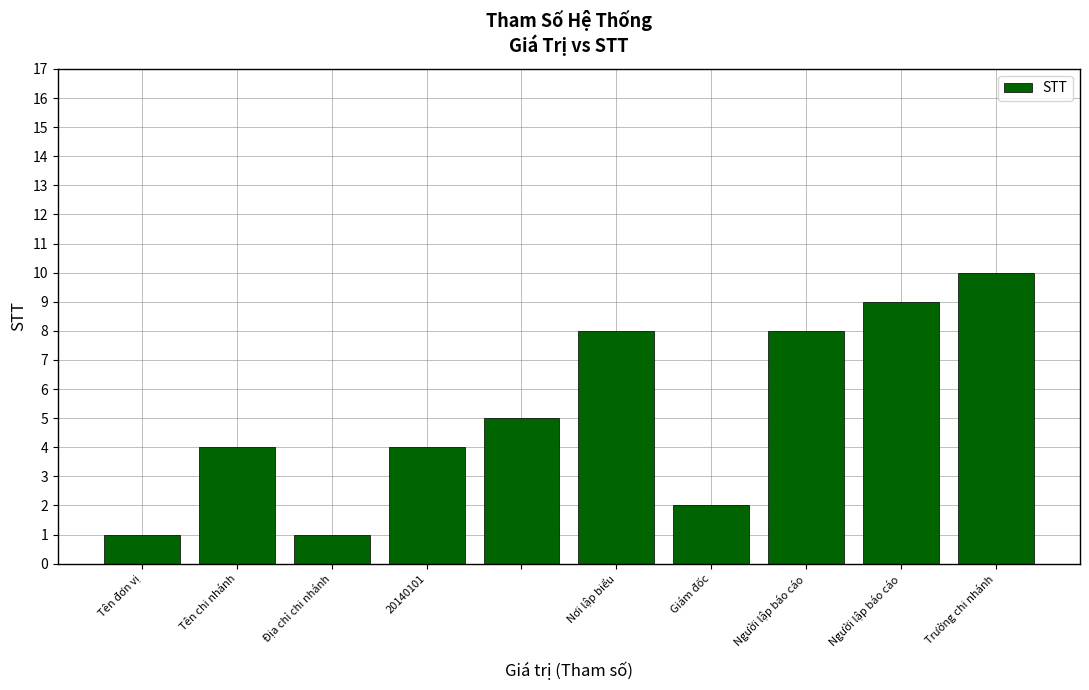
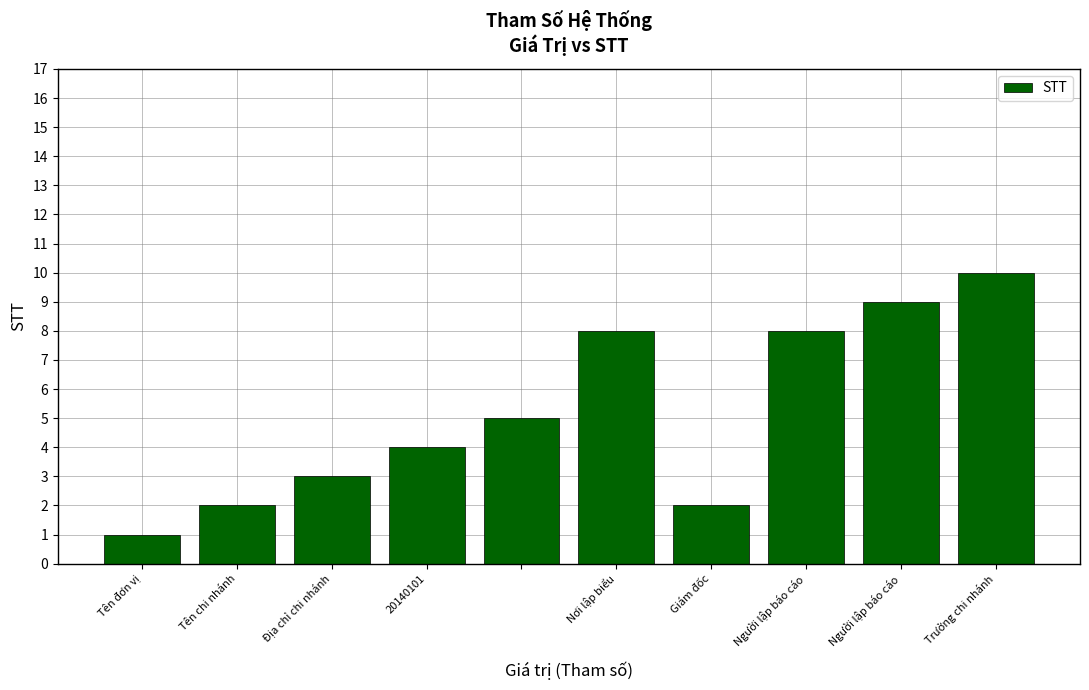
  {
    "Tên đơn vị": 1,
-   "Tên chi nhánh": 4,
-   "Địa chỉ chi nhánh": 1,
+   "Tên chi nhánh": 2,
+   "Địa chỉ chi nhánh": 3,
    "20140101": 4,
    "Nơi lập biểu": 8,
    "Giám đốc": 2,
    "Trưởng chi nhánh": 10
  }
